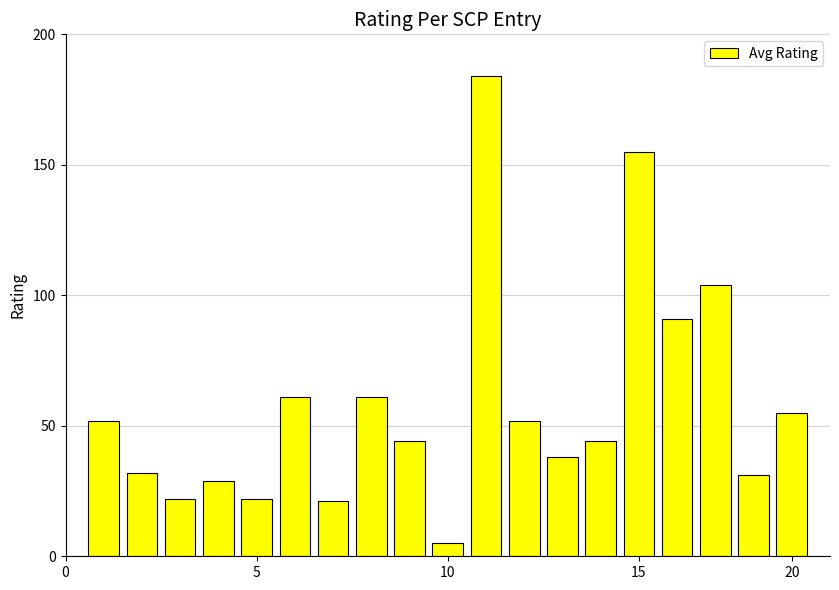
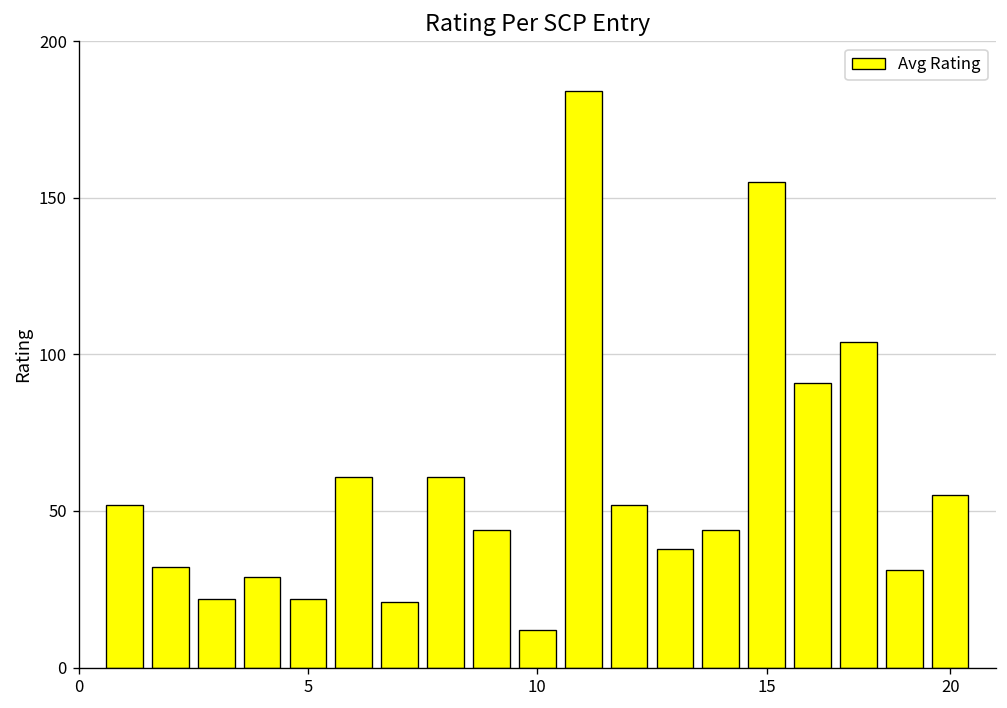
  {
    "5": 22,
-   "10": 5,
+   "10": 12,
    "15": 155,
    "20": 55
  }
